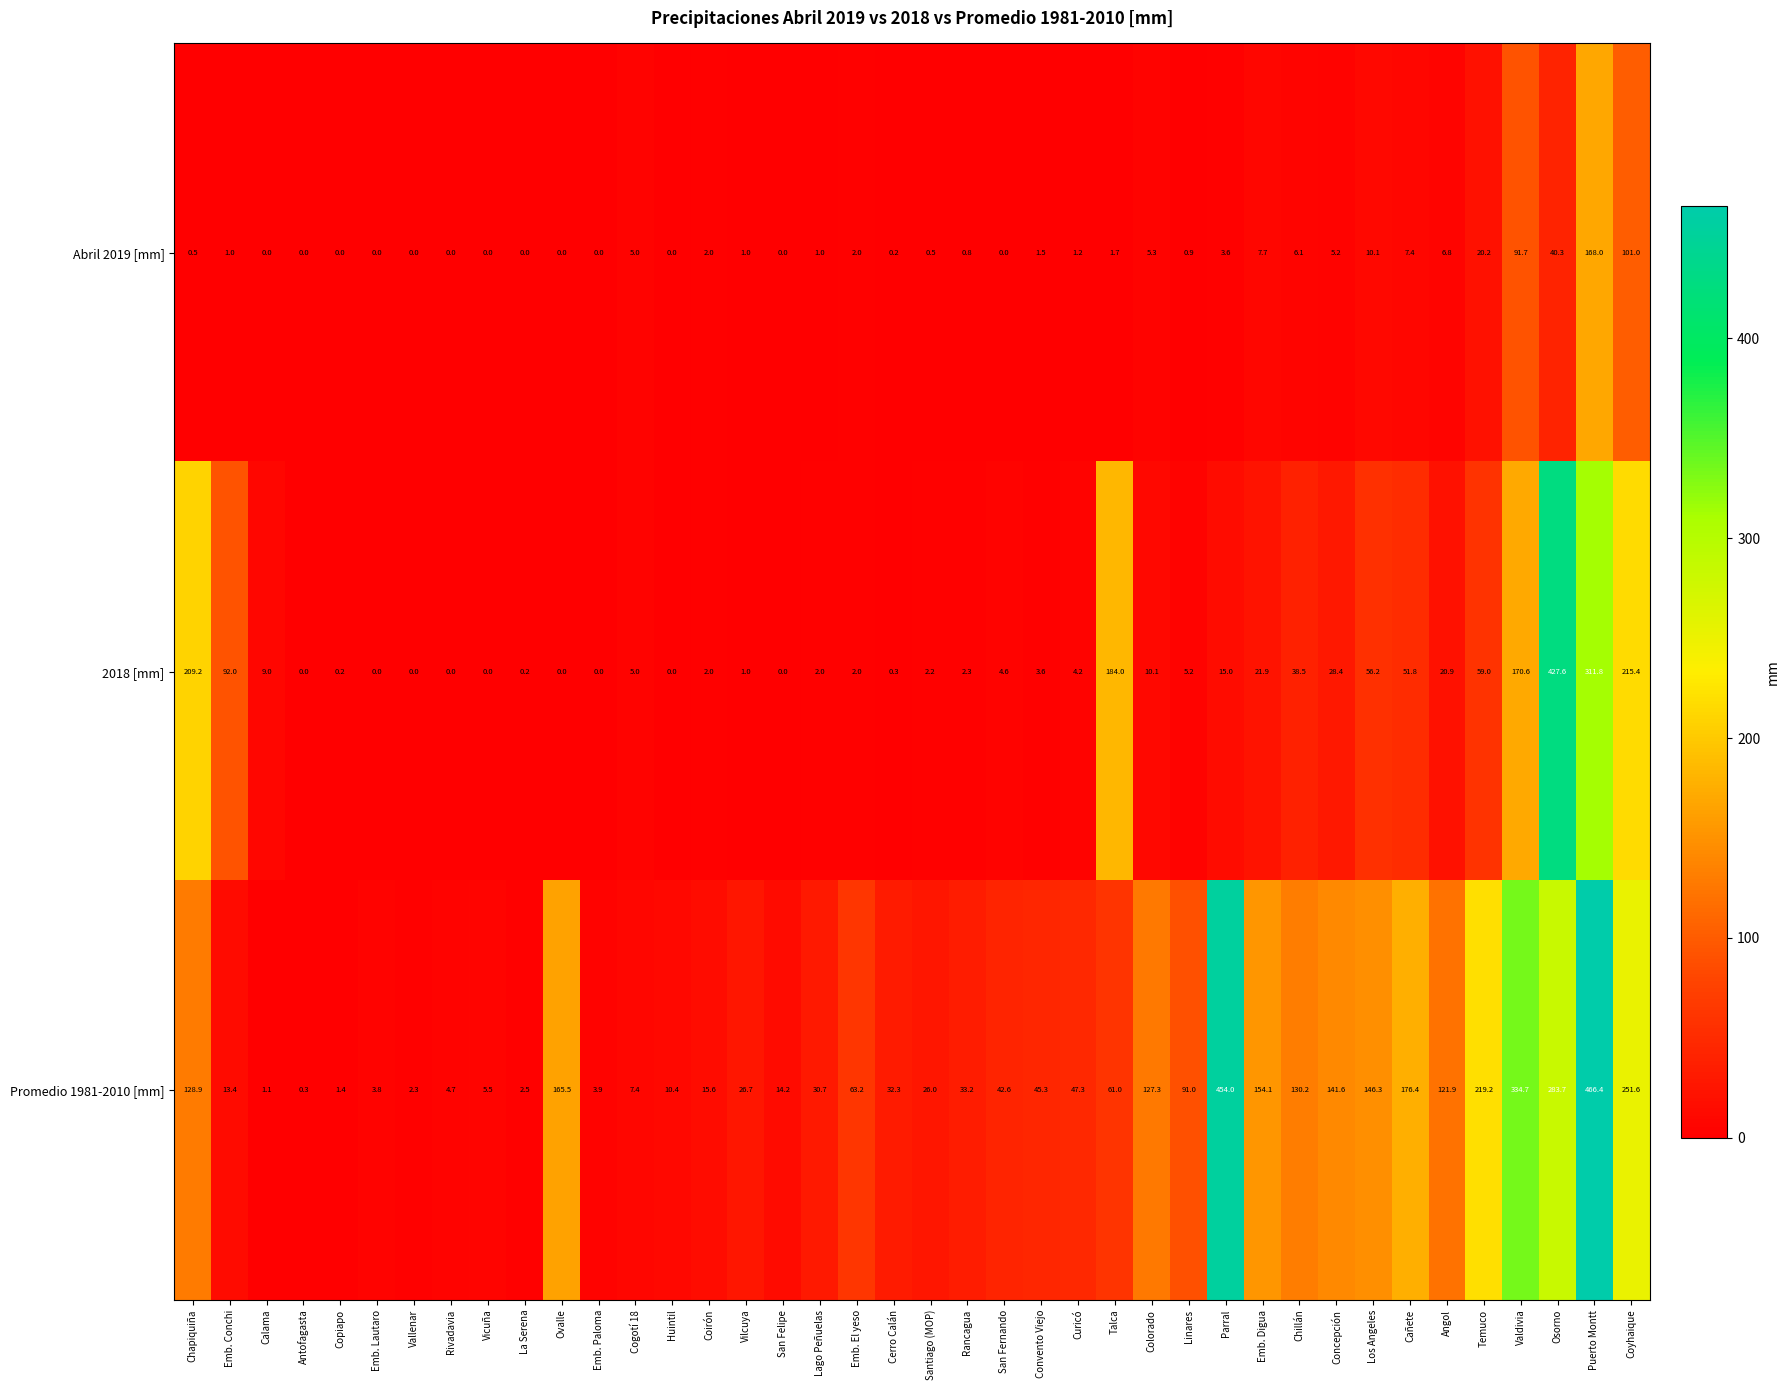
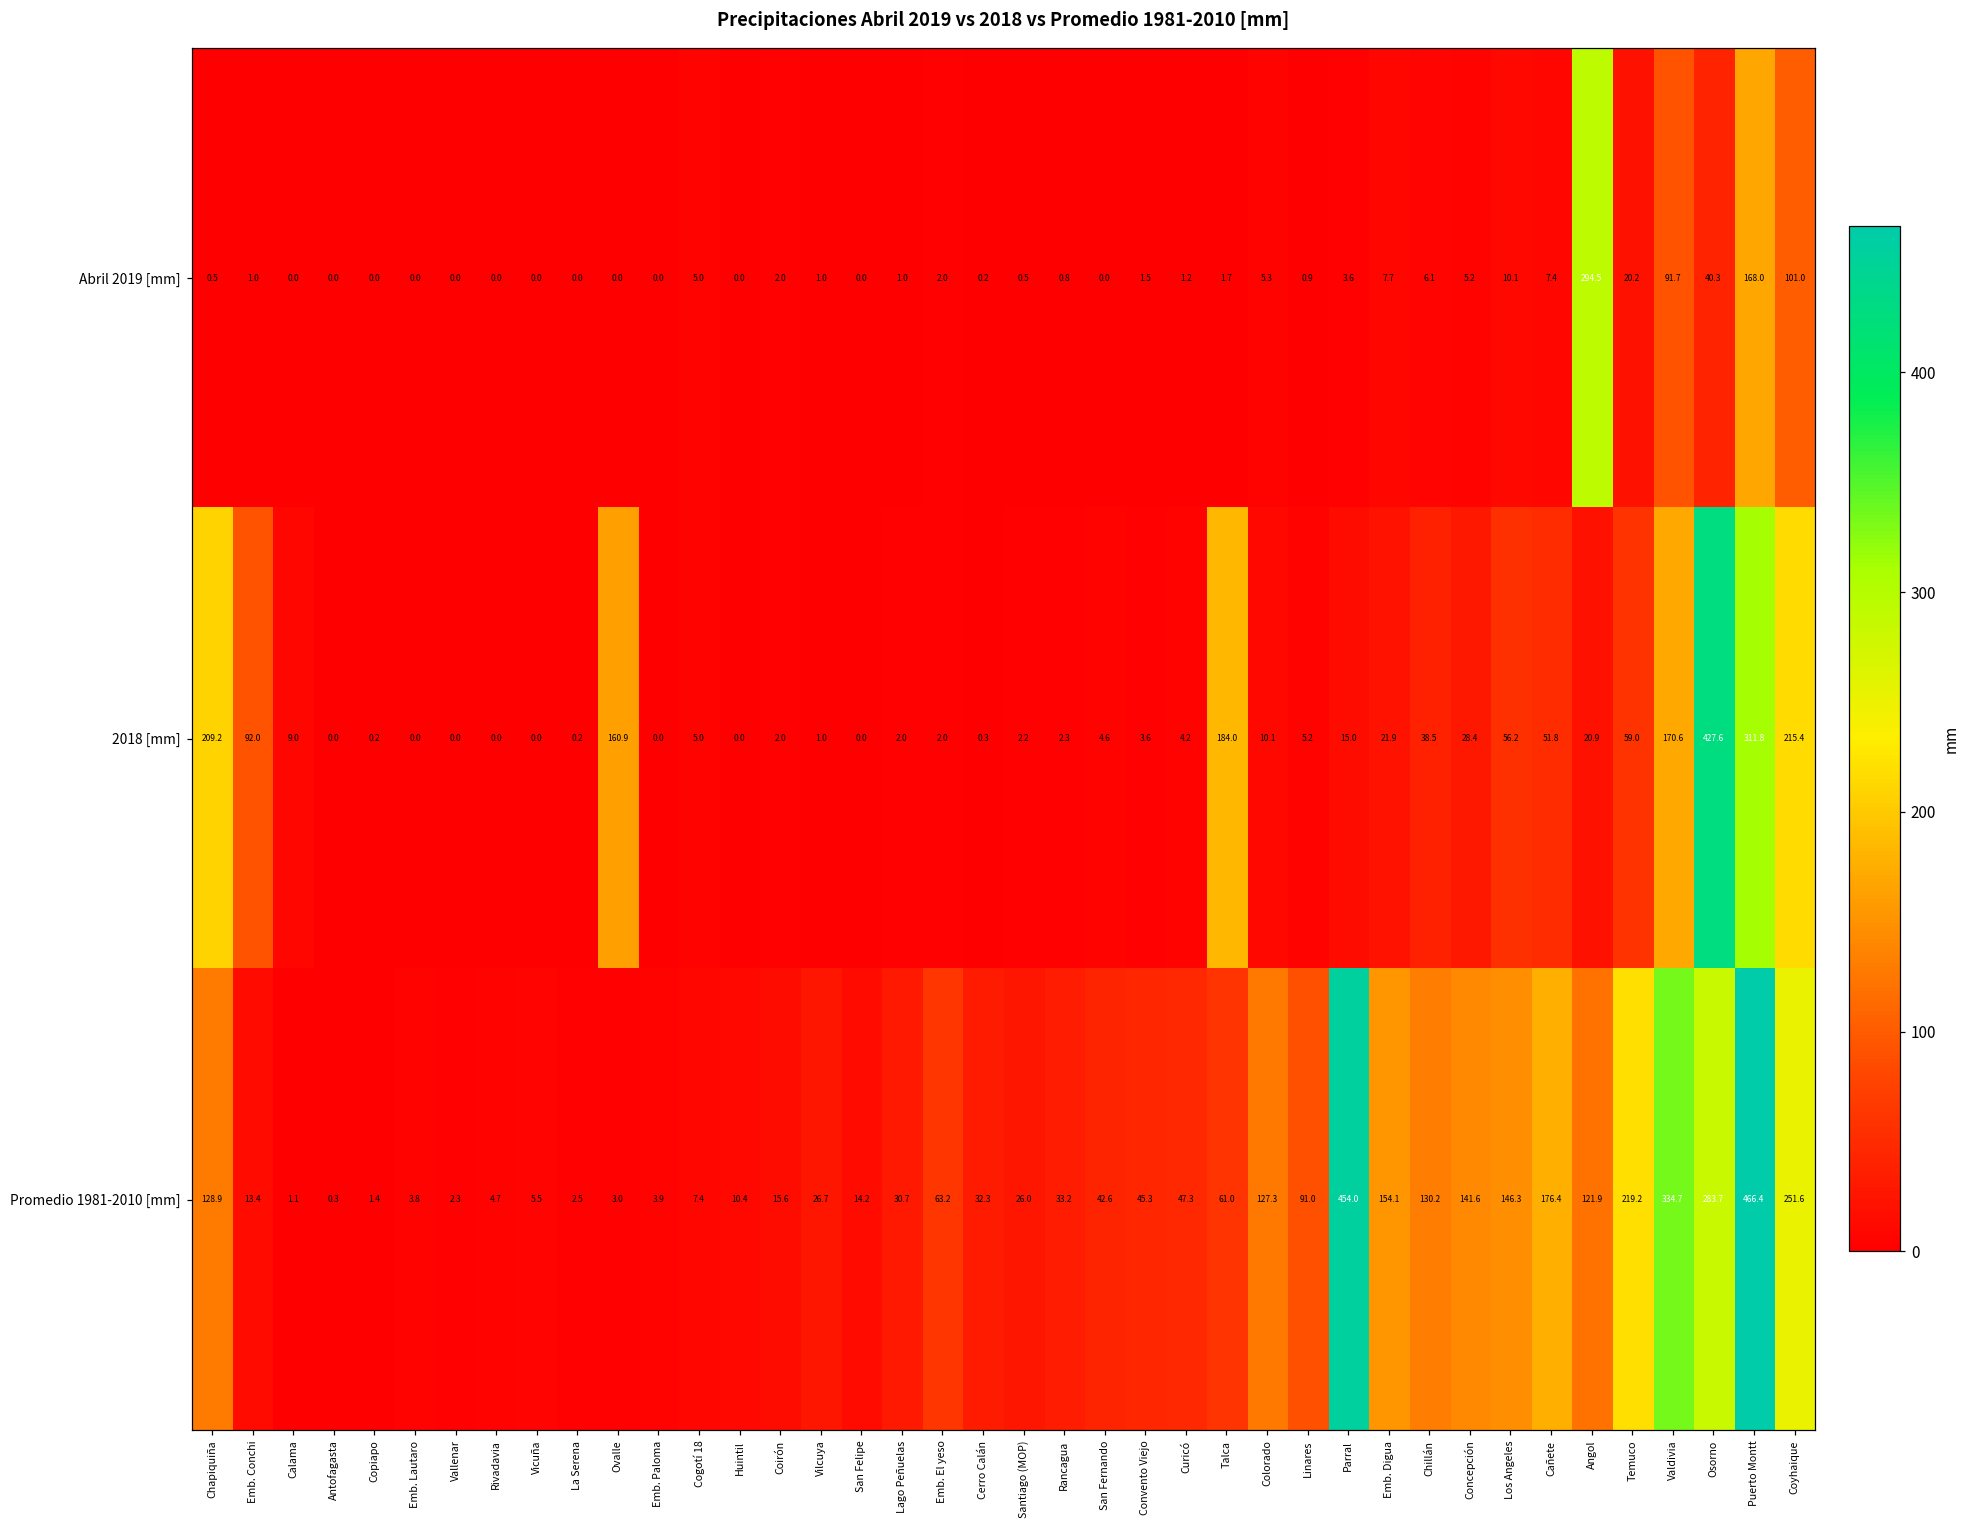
  {
    "Abril 2019 [mm]": {
      "Chapiquiña": 0.5,
      "Emb. Conchi": 1.0,
      "Calama": 0.0,
      "Antofagasta": 0.0,
      "Copiapo": 0.0,
      "Emb. Lautaro": 0.0,
      "Vallenar": 0.0,
      "Rivadavia": 0.0,
      "Vicuña": 0.0,
      "La Serena": 0.0,
      "Ovalle": 0.0,
      "Emb. Paloma": 0.0,
      "Cogotí 18": 5.0,
      "Huintil": 0.0,
      "Coirón": 2.0,
      "Vilcuya": 1.0,
      "San Felipe": 0.0,
      "Lago Peñuelas": 1.0,
      "Emb. El yeso": 2.0,
      "Cerro Calán": 0.2,
      "Santiago (MOP)": 0.5,
      "Rancagua": 0.8,
      "San Fernando": 0.0,
      "Convento Viejo": 1.5,
      "Curicó": 1.2,
      "Talca": 1.7,
      "Colorado": 5.3,
      "Linares": 0.9,
      "Parral": 3.6,
      "Emb. Digua": 7.7,
      "Chillán": 6.1,
      "Concepción": 5.2,
      "Los Angeles": 10.1,
      "Cañete": 7.4,
-     "Angol": 6.8,
+     "Angol": 294.5,
      "Temuco": 20.2,
      "Valdivia": 91.7,
      "Osorno": 40.3,
      "Puerto Montt": 168.0,
      "Coyhaique": 101.0
    },
    "2018 [mm]": {
      "Chapiquiña": 209.2,
      "Emb. Conchi": 92.0,
      "Calama": 9.0,
      "Antofagasta": 0.0,
      "Copiapo": 0.2,
      "Emb. Lautaro": 0.0,
      "Vallenar": 0.0,
      "Rivadavia": 0.0,
      "Vicuña": 0.0,
      "La Serena": 0.2,
-     "Ovalle": 0.0,
+     "Ovalle": 160.9,
      "Emb. Paloma": 0.0,
      "Cogotí 18": 5.0,
      "Huintil": 0.0,
      "Coirón": 2.0,
      "Vilcuya": 1.0,
      "San Felipe": 0.0,
      "Lago Peñuelas": 2.0,
      "Emb. El yeso": 2.0,
      "Cerro Calán": 0.3,
      "Santiago (MOP)": 2.2,
      "Rancagua": 2.3,
      "San Fernando": 4.6,
      "Convento Viejo": 3.6,
      "Curicó": 4.2,
      "Talca": 184.0,
      "Colorado": 10.1,
      "Linares": 5.2,
      "Parral": 15.0,
      "Emb. Digua": 21.9,
      "Chillán": 38.5,
      "Concepción": 28.4,
      "Los Angeles": 56.2,
      "Cañete": 51.8,
      "Angol": 20.9,
      "Temuco": 59.0,
      "Valdivia": 170.6,
      "Osorno": 427.6,
      "Puerto Montt": 311.8,
      "Coyhaique": 215.4
    },
    "Promedio 1981-2010 [mm]": {
      "Chapiquiña": 128.9,
      "Emb. Conchi": 13.4,
      "Calama": 1.1,
      "Antofagasta": 0.3,
      "Copiapo": 1.4,
      "Emb. Lautaro": 3.8,
      "Vallenar": 2.3,
      "Rivadavia": 4.7,
      "Vicuña": 5.5,
      "La Serena": 2.5,
-     "Ovalle": 165.5,
+     "Ovalle": 3.0,
      "Emb. Paloma": 3.9,
      "Cogotí 18": 7.4,
      "Huintil": 10.4,
      "Coirón": 15.6,
      "Vilcuya": 26.7,
      "San Felipe": 14.2,
      "Lago Peñuelas": 30.7,
      "Emb. El yeso": 63.2,
      "Cerro Calán": 32.3,
      "Santiago (MOP)": 26.0,
      "Rancagua": 33.2,
      "San Fernando": 42.6,
      "Convento Viejo": 45.3,
      "Curicó": 47.3,
      "Talca": 61.0,
      "Colorado": 127.3,
      "Linares": 91.0,
      "Parral": 454.0,
      "Emb. Digua": 154.1,
      "Chillán": 130.2,
      "Concepción": 141.6,
      "Los Angeles": 146.3,
      "Cañete": 176.4,
      "Angol": 121.9,
      "Temuco": 219.2,
      "Valdivia": 334.7,
      "Osorno": 283.7,
      "Puerto Montt": 466.4,
      "Coyhaique": 251.6
    }
  }
